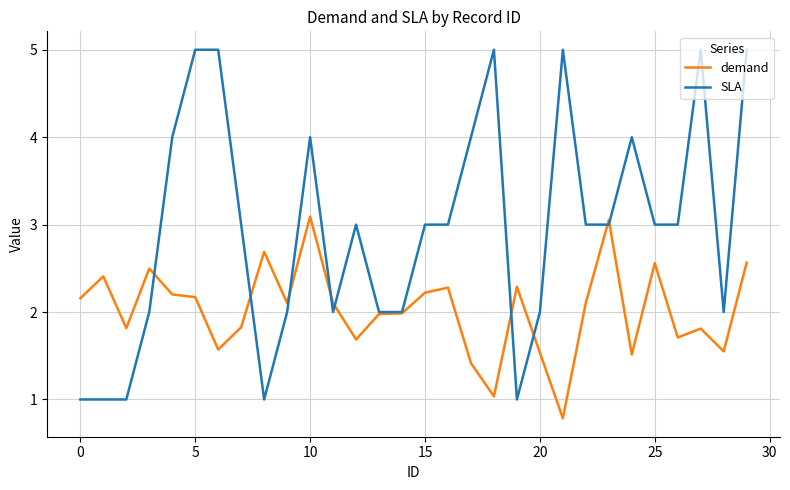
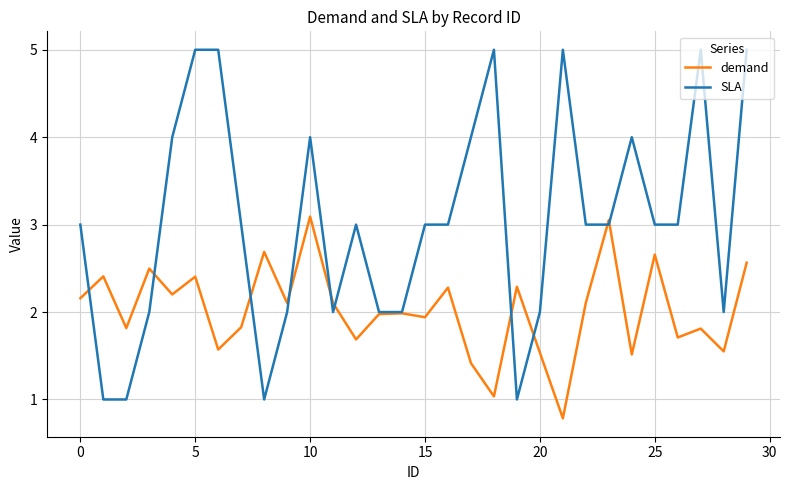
  {
    "demand": {
      "0": 2.2,
-     "5": 2.2,
+     "5": 2.4,
      "10": 3.1,
-     "15": 2.2,
+     "15": 1.9,
      "20": 1.5,
-     "25": 2.6
+     "25": 2.7
    },
    "SLA": {
-     "0": 1,
+     "0": 3,
      "5": 5,
      "10": 4,
      "15": 3,
      "20": 2,
      "25": 3
    }
  }
